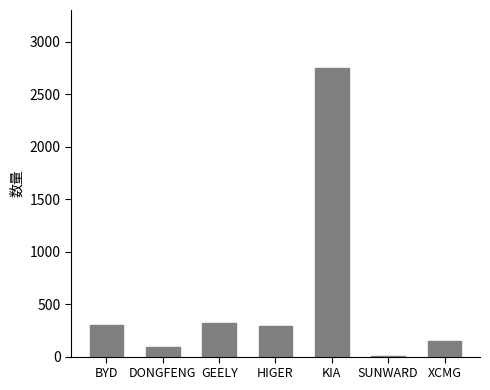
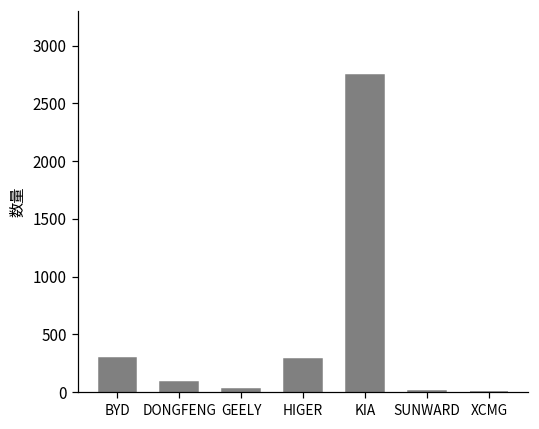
  {
    "BYD": 300,
    "DONGFENG": 90,
-   "GEELY": 320,
+   "GEELY": 30,
    "HIGER": 290,
    "KIA": 2750,
-   "XCMG": 150
+   "XCMG": 0
  }
